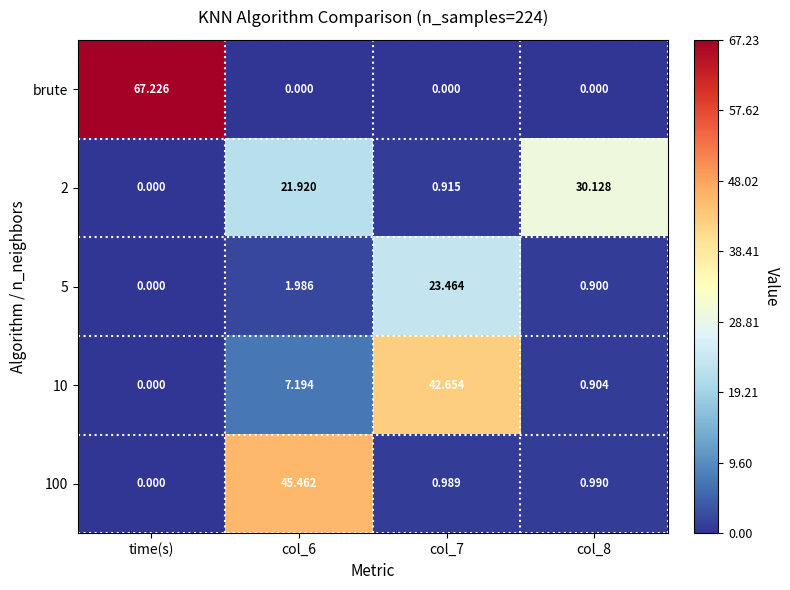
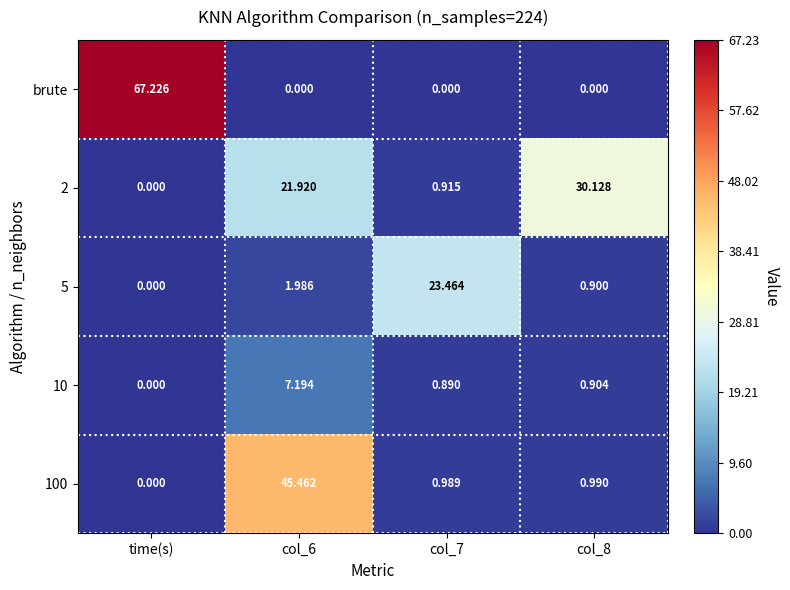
  {
    "brute": {
      "time(s)": 67.226,
      "col_6": 0.000,
      "col_7": 0.000,
      "col_8": 0.000
    },
    "2": {
      "time(s)": 0.000,
      "col_6": 21.920,
      "col_7": 0.915,
      "col_8": 30.128
    },
    "5": {
      "time(s)": 0.000,
      "col_6": 1.986,
      "col_7": 23.464,
      "col_8": 0.900
    },
    "10": {
      "time(s)": 0.000,
      "col_6": 7.194,
-     "col_7": 42.654,
+     "col_7": 0.890,
      "col_8": 0.904
    },
    "100": {
      "time(s)": 0.000,
      "col_6": 45.462,
      "col_7": 0.989,
      "col_8": 0.990
    }
  }
